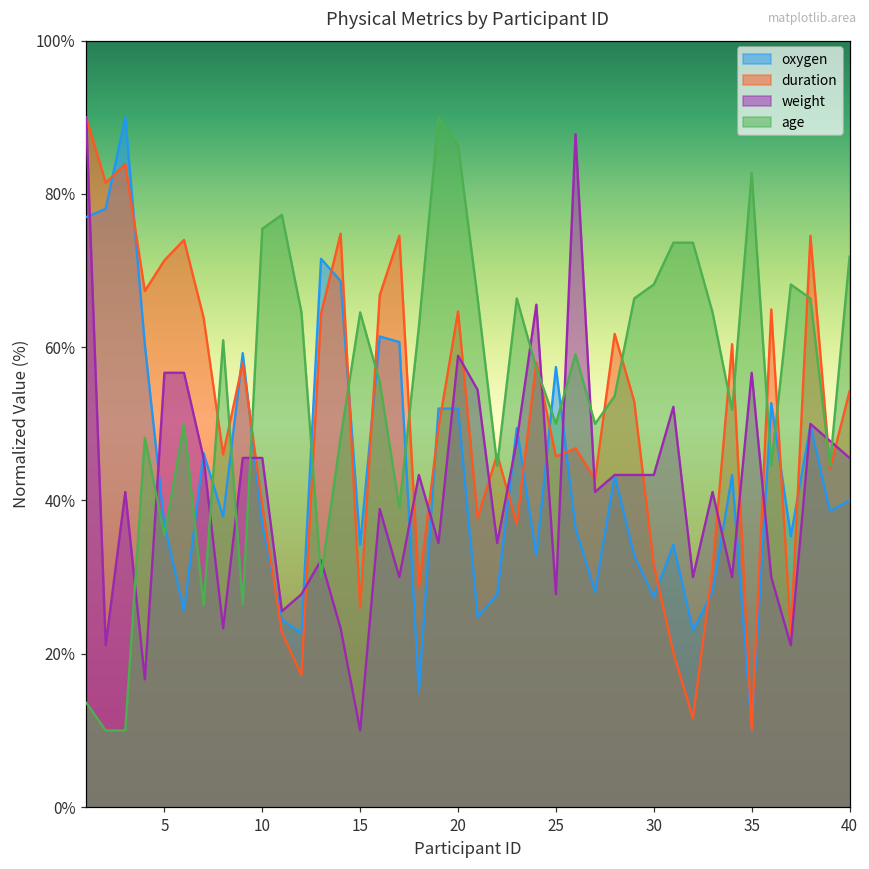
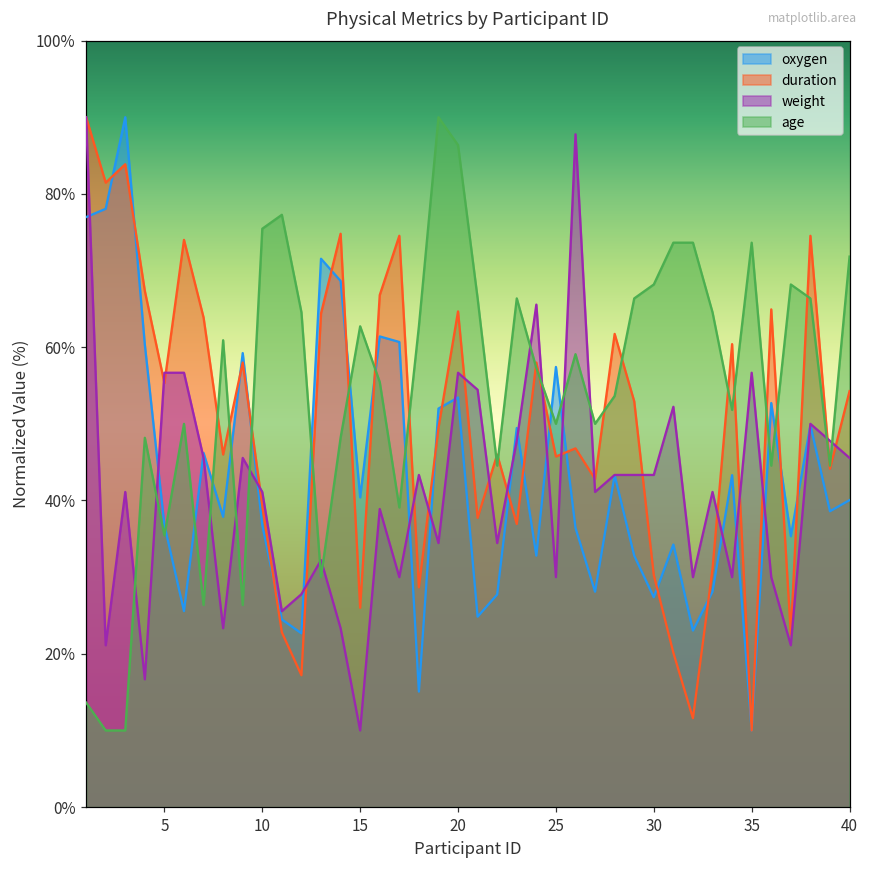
  {
    "oxygen": {
      "5": "37%",
      "10": "37%",
-     "15": "34%",
-     "20": "52%",
+     "15": "40%",
+     "20": "53%",
      "25": "57%",
      "30": "27%",
      "40": "40%"
    },
    "duration": {
-     "5": "71%",
+     "5": "55%",
      "10": "39%",
      "15": "26%",
      "20": "65%",
      "25": "46%",
-     "30": "32%",
+     "30": "30%",
      "40": "54%"
    },
    "weight": {
      "5": "57%",
-     "10": "46%",
+     "10": "41%",
      "15": "10%",
-     "20": "59%",
-     "25": "28%",
+     "20": "57%",
+     "25": "30%",
      "30": "43%",
      "35": "57%",
      "40": "46%"
    },
    "age": {
      "5": "35%",
      "10": "75%",
-     "15": "65%",
+     "15": "63%",
      "20": "86%",
      "25": "50%",
      "30": "68%",
-     "35": "83%",
+     "35": "74%",
      "40": "72%"
    }
  }
